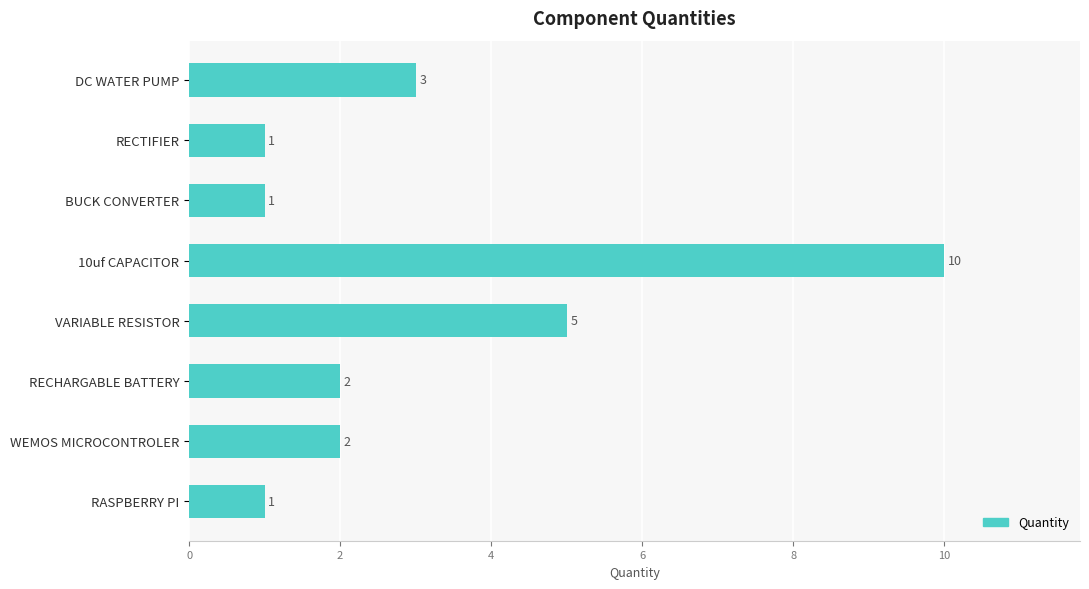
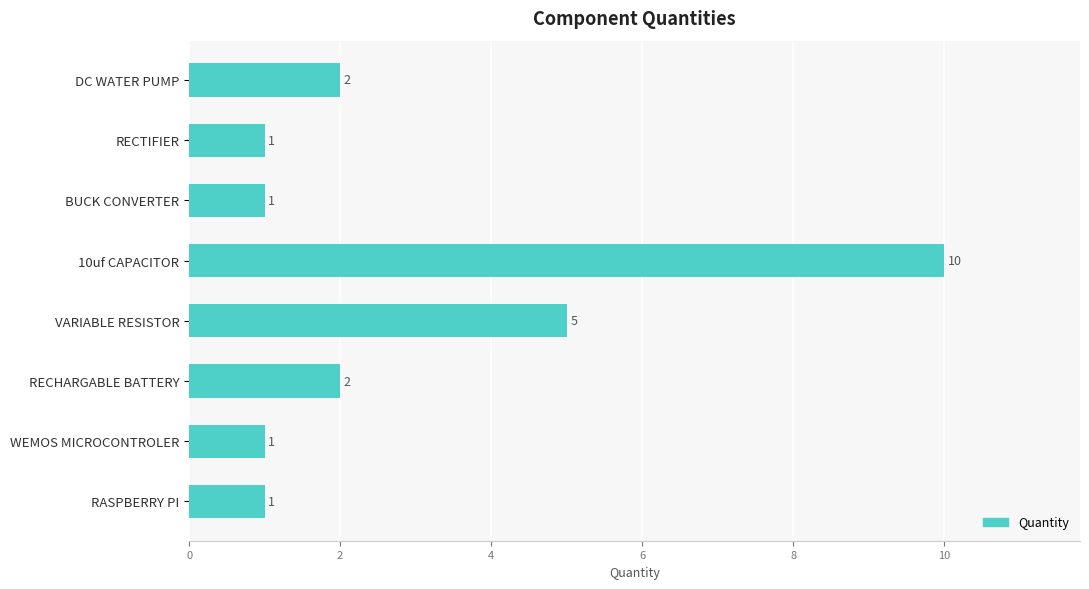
  {
-   "DC WATER PUMP": 3,
+   "DC WATER PUMP": 2,
    "RECTIFIER": 1,
    "BUCK CONVERTER": 1,
    "10uf CAPACITOR": 10,
    "VARIABLE RESISTOR": 5,
    "RECHARGABLE BATTERY": 2,
-   "WEMOS MICROCONTROLER": 2,
+   "WEMOS MICROCONTROLER": 1,
    "RASPBERRY PI": 1
  }
